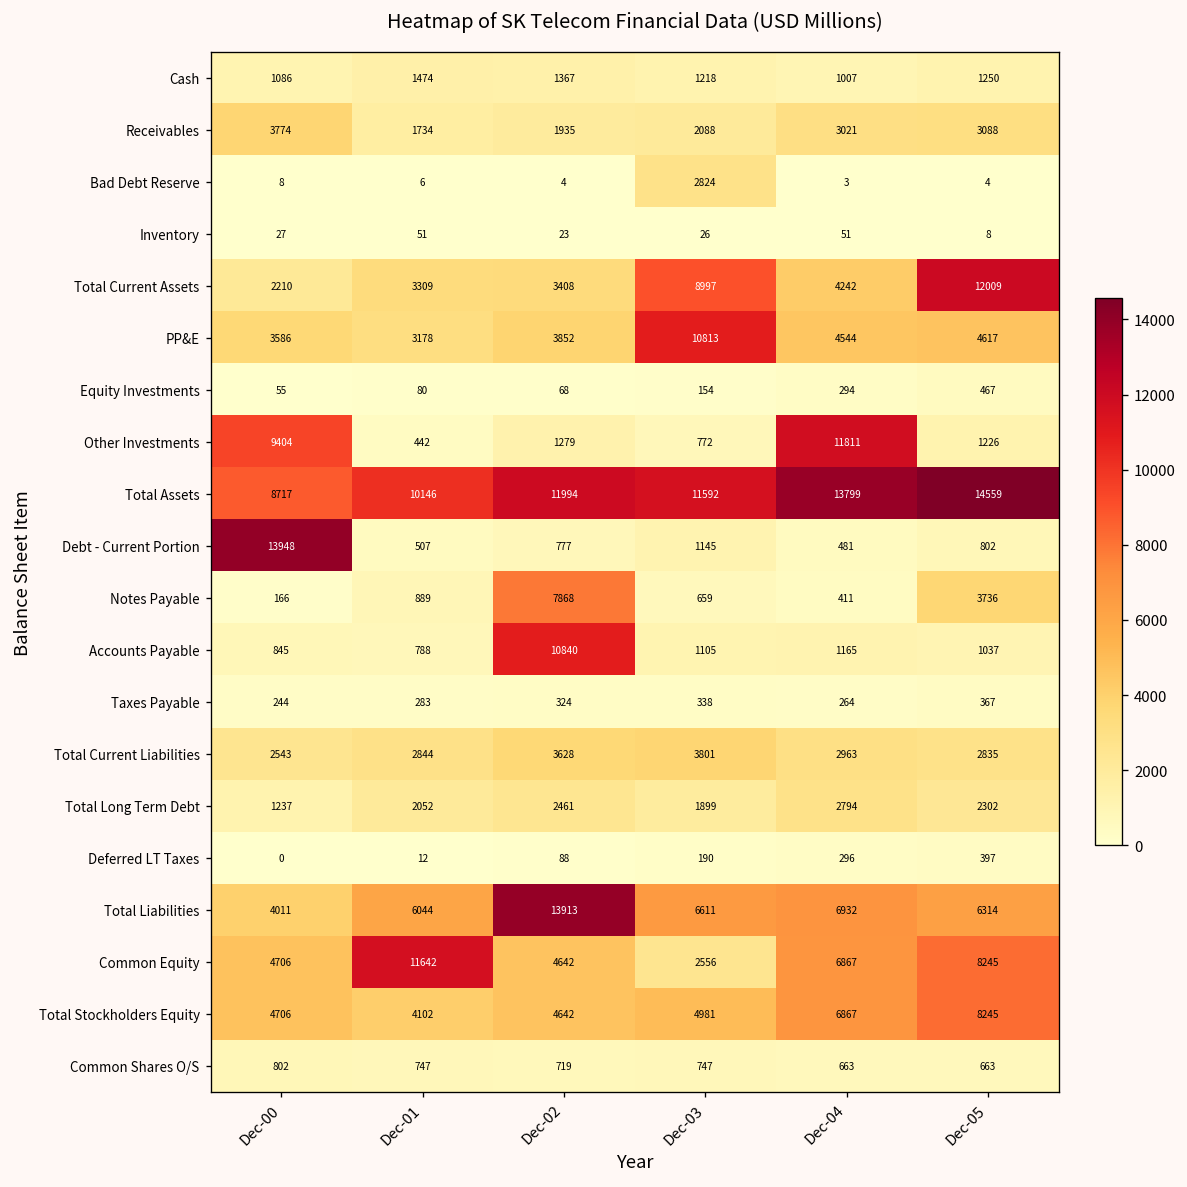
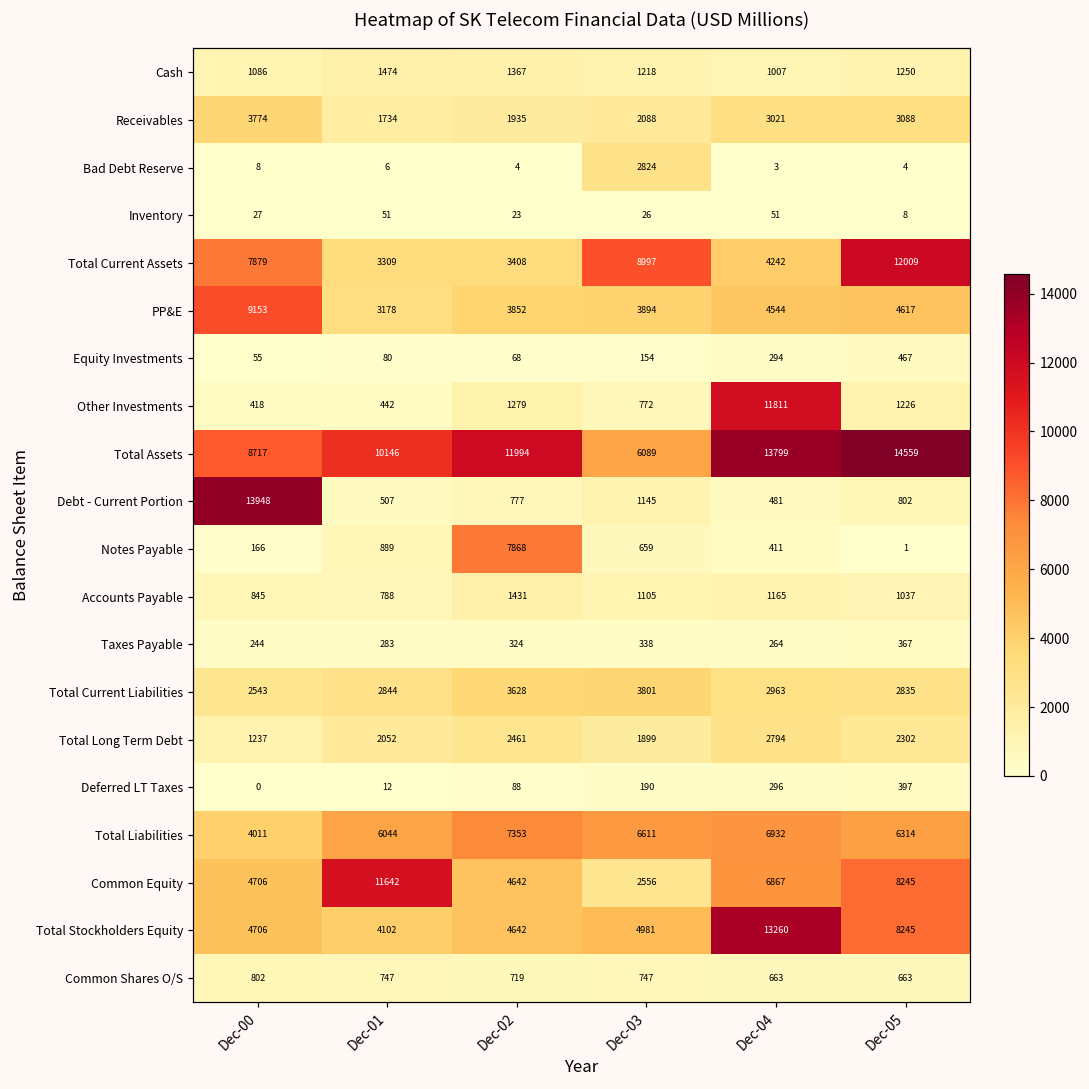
  {
    "Cash": {
      "Dec-00": 1086,
      "Dec-01": 1474,
      "Dec-02": 1367,
      "Dec-03": 1218,
      "Dec-04": 1007,
      "Dec-05": 1250
    },
    "Receivables": {
      "Dec-00": 3774,
      "Dec-01": 1734,
      "Dec-02": 1935,
      "Dec-03": 2088,
      "Dec-04": 3021,
      "Dec-05": 3088
    },
    "Bad Debt Reserve": {
      "Dec-00": 8,
      "Dec-01": 6,
      "Dec-02": 4,
      "Dec-03": 2824,
      "Dec-04": 3,
      "Dec-05": 4
    },
    "Inventory": {
      "Dec-00": 27,
      "Dec-01": 51,
      "Dec-02": 23,
      "Dec-03": 26,
      "Dec-04": 51,
      "Dec-05": 8
    },
    "Total Current Assets": {
-     "Dec-00": 2210,
+     "Dec-00": 7879,
      "Dec-01": 3309,
      "Dec-02": 3408,
      "Dec-03": 8997,
      "Dec-04": 4242,
      "Dec-05": 12009
    },
    "PP&E": {
-     "Dec-00": 3586,
+     "Dec-00": 9153,
      "Dec-01": 3178,
      "Dec-02": 3852,
-     "Dec-03": 10813,
+     "Dec-03": 3894,
      "Dec-04": 4544,
      "Dec-05": 4617
    },
    "Equity Investments": {
      "Dec-00": 55,
      "Dec-01": 80,
      "Dec-02": 68,
      "Dec-03": 154,
      "Dec-04": 294,
      "Dec-05": 467
    },
    "Other Investments": {
-     "Dec-00": 9404,
+     "Dec-00": 418,
      "Dec-01": 442,
      "Dec-02": 1279,
      "Dec-03": 772,
      "Dec-04": 11811,
      "Dec-05": 1226
    },
    "Total Assets": {
      "Dec-00": 8717,
      "Dec-01": 10146,
      "Dec-02": 11994,
-     "Dec-03": 11592,
+     "Dec-03": 6089,
      "Dec-04": 13799,
      "Dec-05": 14559
    },
    "Debt - Current Portion": {
      "Dec-00": 13948,
      "Dec-01": 507,
      "Dec-02": 777,
      "Dec-03": 1145,
      "Dec-04": 481,
      "Dec-05": 802
    },
    "Notes Payable": {
      "Dec-00": 166,
      "Dec-01": 889,
      "Dec-02": 7868,
      "Dec-03": 659,
      "Dec-04": 411,
-     "Dec-05": 3736
+     "Dec-05": 1
    },
    "Accounts Payable": {
      "Dec-00": 845,
      "Dec-01": 788,
-     "Dec-02": 10840,
+     "Dec-02": 1431,
      "Dec-03": 1105,
      "Dec-04": 1165,
      "Dec-05": 1037
    },
    "Taxes Payable": {
      "Dec-00": 244,
      "Dec-01": 283,
      "Dec-02": 324,
      "Dec-03": 338,
      "Dec-04": 264,
      "Dec-05": 367
    },
    "Total Current Liabilities": {
      "Dec-00": 2543,
      "Dec-01": 2844,
      "Dec-02": 3628,
      "Dec-03": 3801,
      "Dec-04": 2963,
      "Dec-05": 2835
    },
    "Total Long Term Debt": {
      "Dec-00": 1237,
      "Dec-01": 2052,
      "Dec-02": 2461,
      "Dec-03": 1899,
      "Dec-04": 2794,
      "Dec-05": 2302
    },
    "Deferred LT Taxes": {
      "Dec-00": 0,
      "Dec-01": 12,
      "Dec-02": 88,
      "Dec-03": 190,
      "Dec-04": 296,
      "Dec-05": 397
    },
    "Total Liabilities": {
      "Dec-00": 4011,
      "Dec-01": 6044,
-     "Dec-02": 13913,
+     "Dec-02": 7353,
      "Dec-03": 6611,
      "Dec-04": 6932,
      "Dec-05": 6314
    },
    "Common Equity": {
      "Dec-00": 4706,
      "Dec-01": 11642,
      "Dec-02": 4642,
      "Dec-03": 2556,
      "Dec-04": 6867,
      "Dec-05": 8245
    },
    "Total Stockholders Equity": {
      "Dec-00": 4706,
      "Dec-01": 4102,
      "Dec-02": 4642,
      "Dec-03": 4981,
-     "Dec-04": 6867,
+     "Dec-04": 13260,
      "Dec-05": 8245
    },
    "Common Shares O/S": {
      "Dec-00": 802,
      "Dec-01": 747,
      "Dec-02": 719,
      "Dec-03": 747,
      "Dec-04": 663,
      "Dec-05": 663
    }
  }
